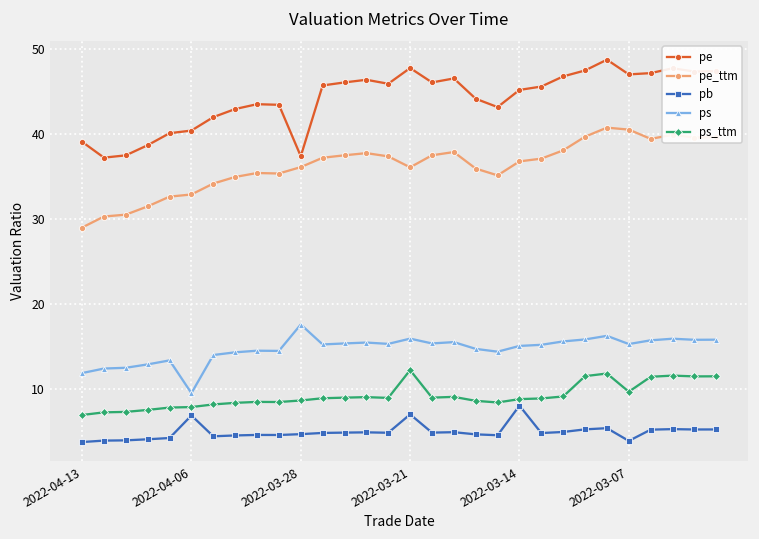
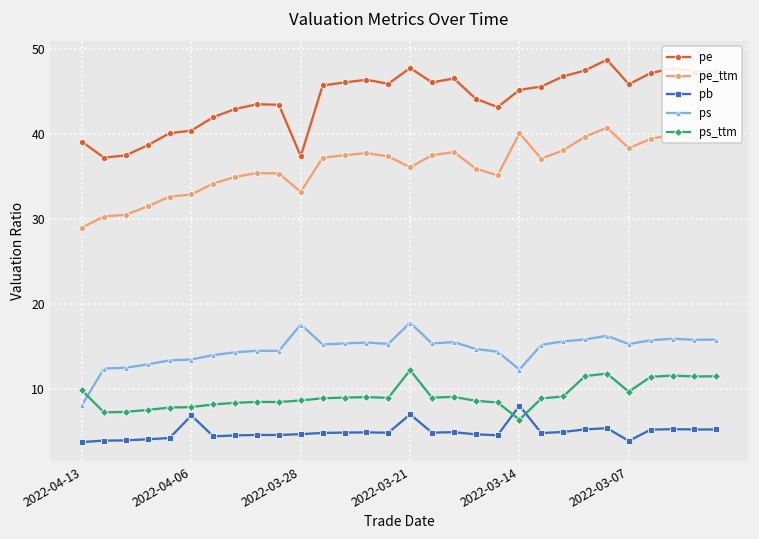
  {
    "pe": {
      "2022-04-13": 39,
      "2022-04-06": 40,
      "2022-03-28": 37,
      "2022-03-21": 48,
      "2022-03-14": 45,
-     "2022-03-07": 47
+     "2022-03-07": 46
    },
    "pe_ttm": {
      "2022-04-13": 29,
      "2022-04-06": 33,
-     "2022-03-28": 36,
+     "2022-03-28": 33,
      "2022-03-21": 36,
-     "2022-03-14": 37,
-     "2022-03-07": 40
+     "2022-03-14": 40,
+     "2022-03-07": 38
    },
    "pb": {
      "2022-04-13": 4,
      "2022-04-06": 7,
      "2022-03-28": 5,
      "2022-03-21": 7,
      "2022-03-14": 8,
      "2022-03-07": 4
    },
    "ps": {
-     "2022-04-13": 12,
-     "2022-04-06": 10,
+     "2022-04-13": 8,
+     "2022-04-06": 13,
      "2022-03-28": 18,
-     "2022-03-21": 16,
-     "2022-03-14": 15,
+     "2022-03-21": 18,
+     "2022-03-14": 12,
      "2022-03-07": 15
    },
    "ps_ttm": {
-     "2022-04-13": 7,
+     "2022-04-13": 10,
      "2022-04-06": 8,
      "2022-03-28": 9,
      "2022-03-21": 12,
-     "2022-03-14": 9,
+     "2022-03-14": 6,
      "2022-03-07": 10
    }
  }
